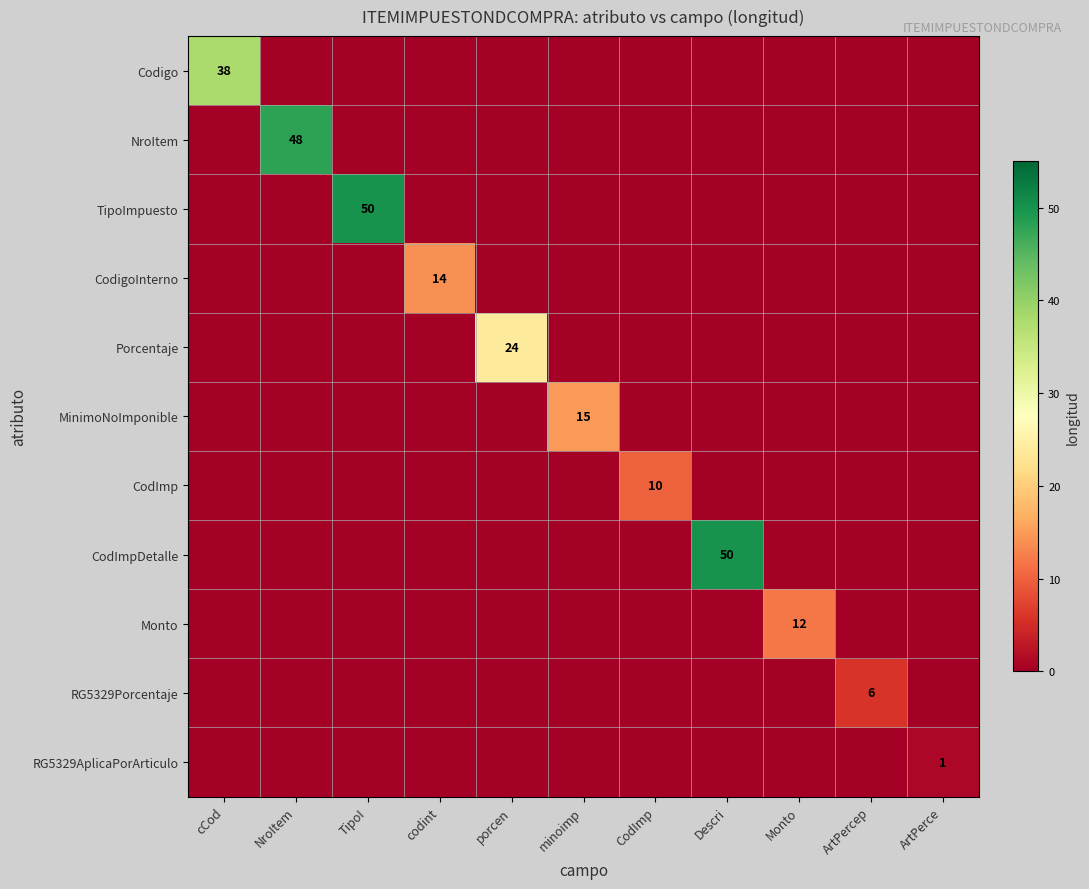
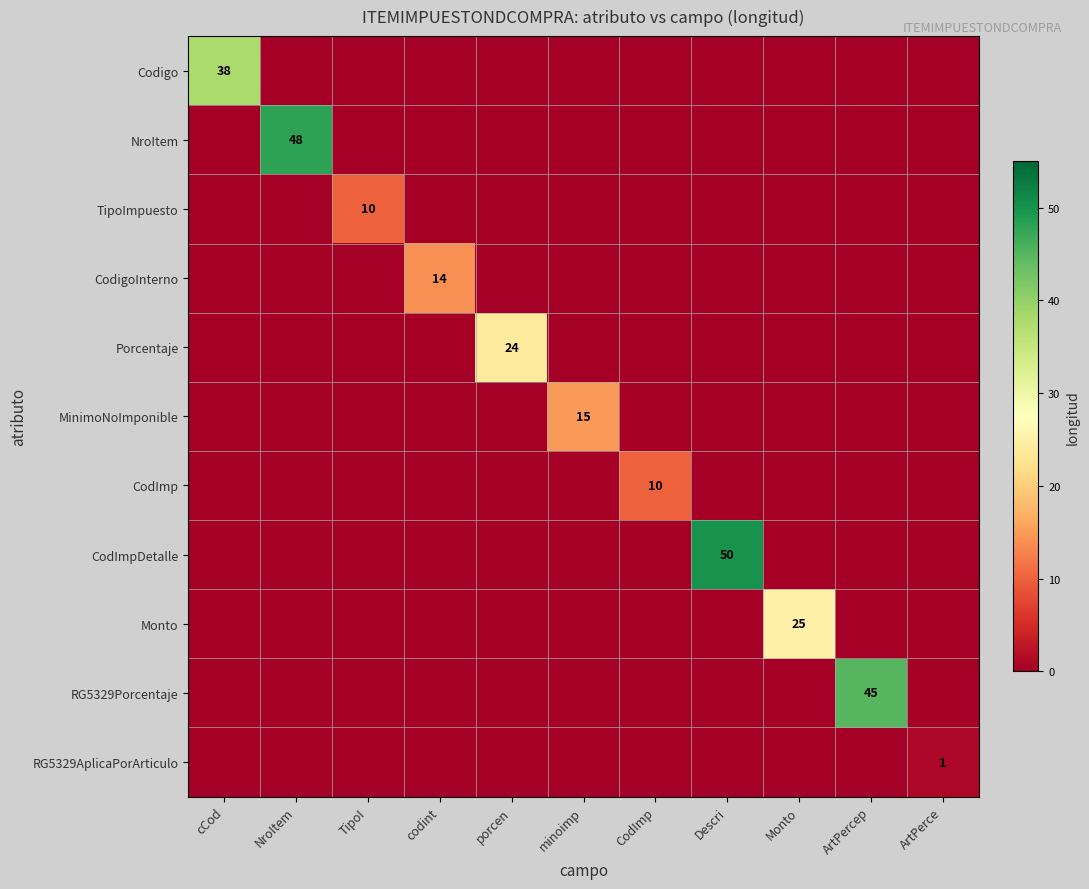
  {
    "Codigo": {
      "cCod": 38
    },
    "NroItem": {
      "NroItem": 48
    },
    "TipoImpuesto": {
-     "TipoI": 50
+     "TipoI": 10
    },
    "CodigoInterno": {
      "codint": 14
    },
    "Porcentaje": {
      "porcen": 24
    },
    "MinimoNoImponible": {
      "minoimp": 15
    },
    "CodImp": {
      "CodImp": 10
    },
    "CodImpDetalle": {
      "Descri": 50
    },
    "Monto": {
-     "Monto": 12
+     "Monto": 25
    },
    "RG5329Porcentaje": {
-     "ArtPercep": 6
+     "ArtPercep": 45
    },
    "RG5329AplicaPorArticulo": {
      "ArtPerce": 1
    }
  }
